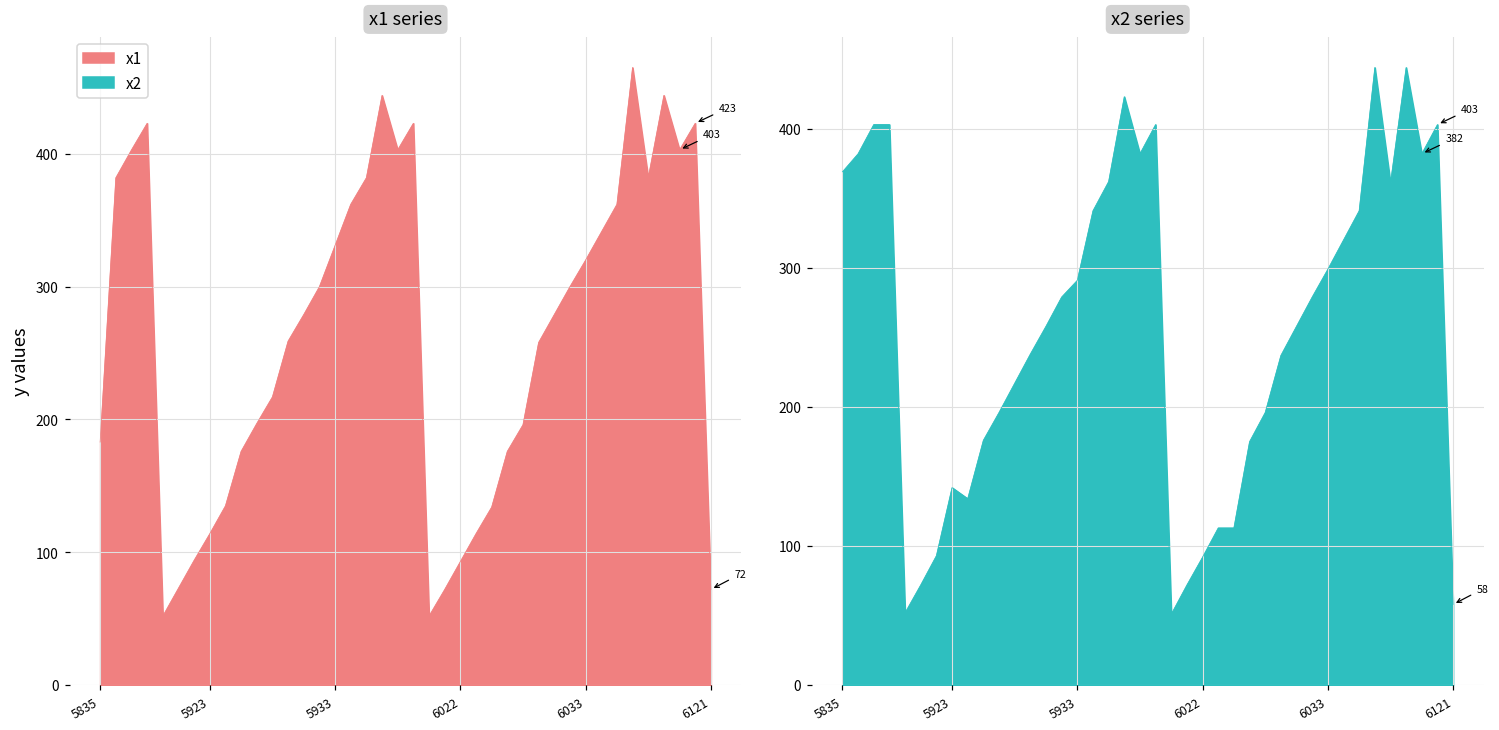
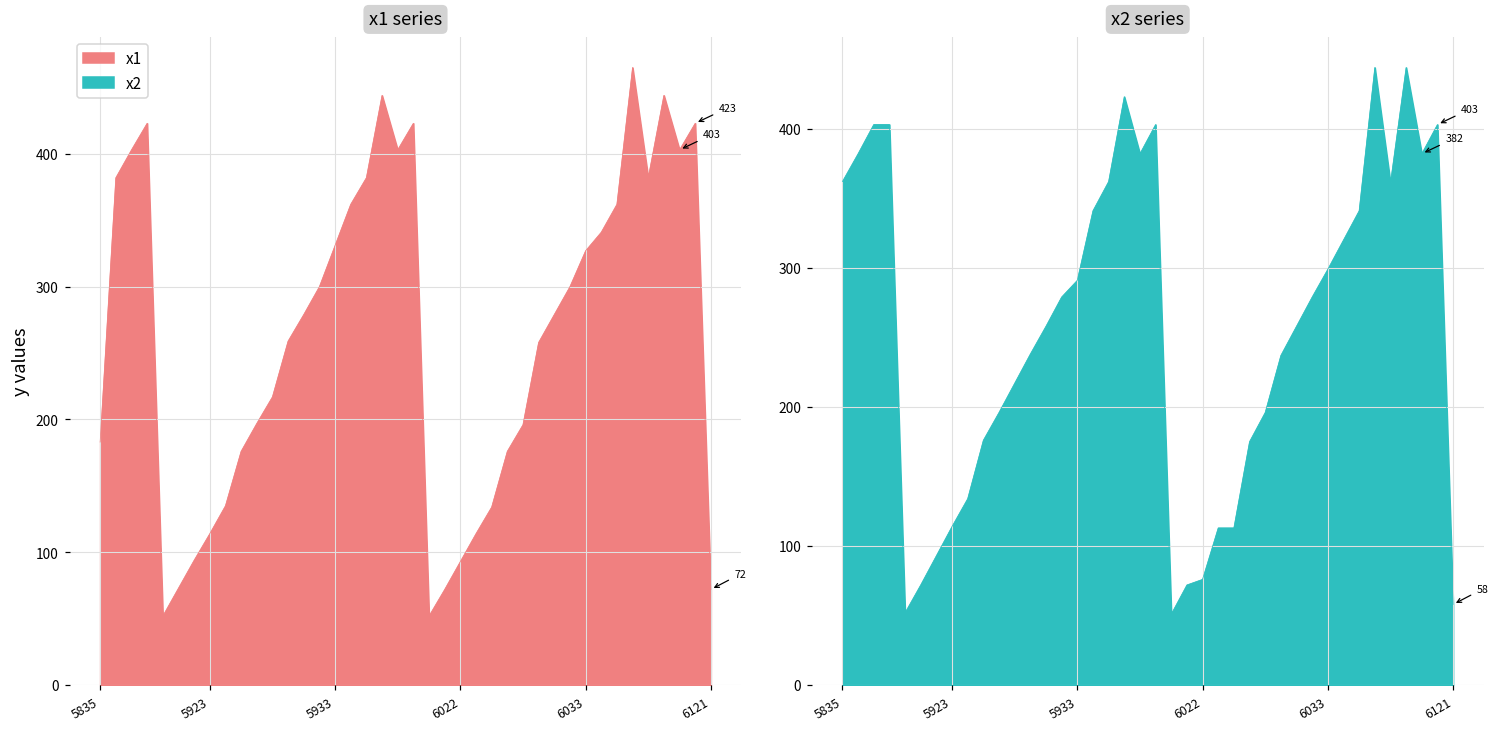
  {
    "x1 series": {
      "5835": 183,
      "5923": 114,
      "5933": 331,
      "6022": 93,
-     "6033": 320
+     "6033": 327
    },
    "x2 series": {
-     "5835": 369,
-     "5923": 142,
+     "5835": 362,
+     "5923": 114,
      "5933": 291,
-     "6022": 92,
+     "6022": 76,
      "6033": 299
    }
  }
